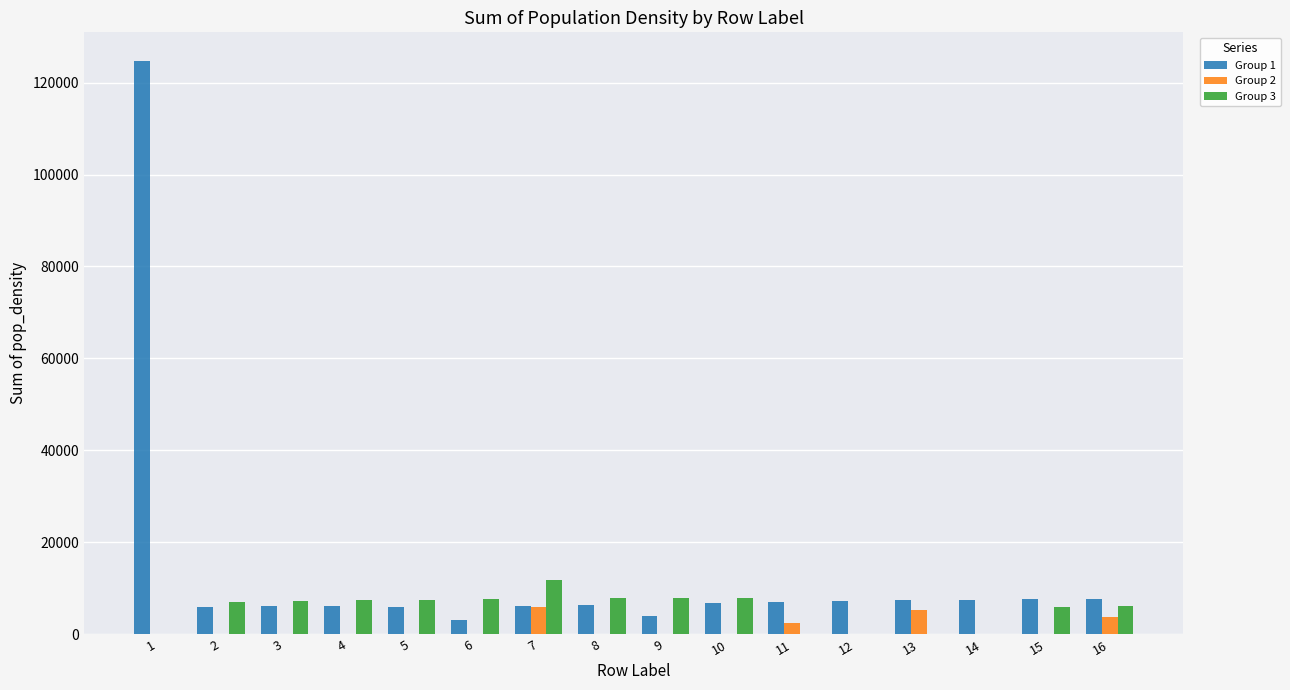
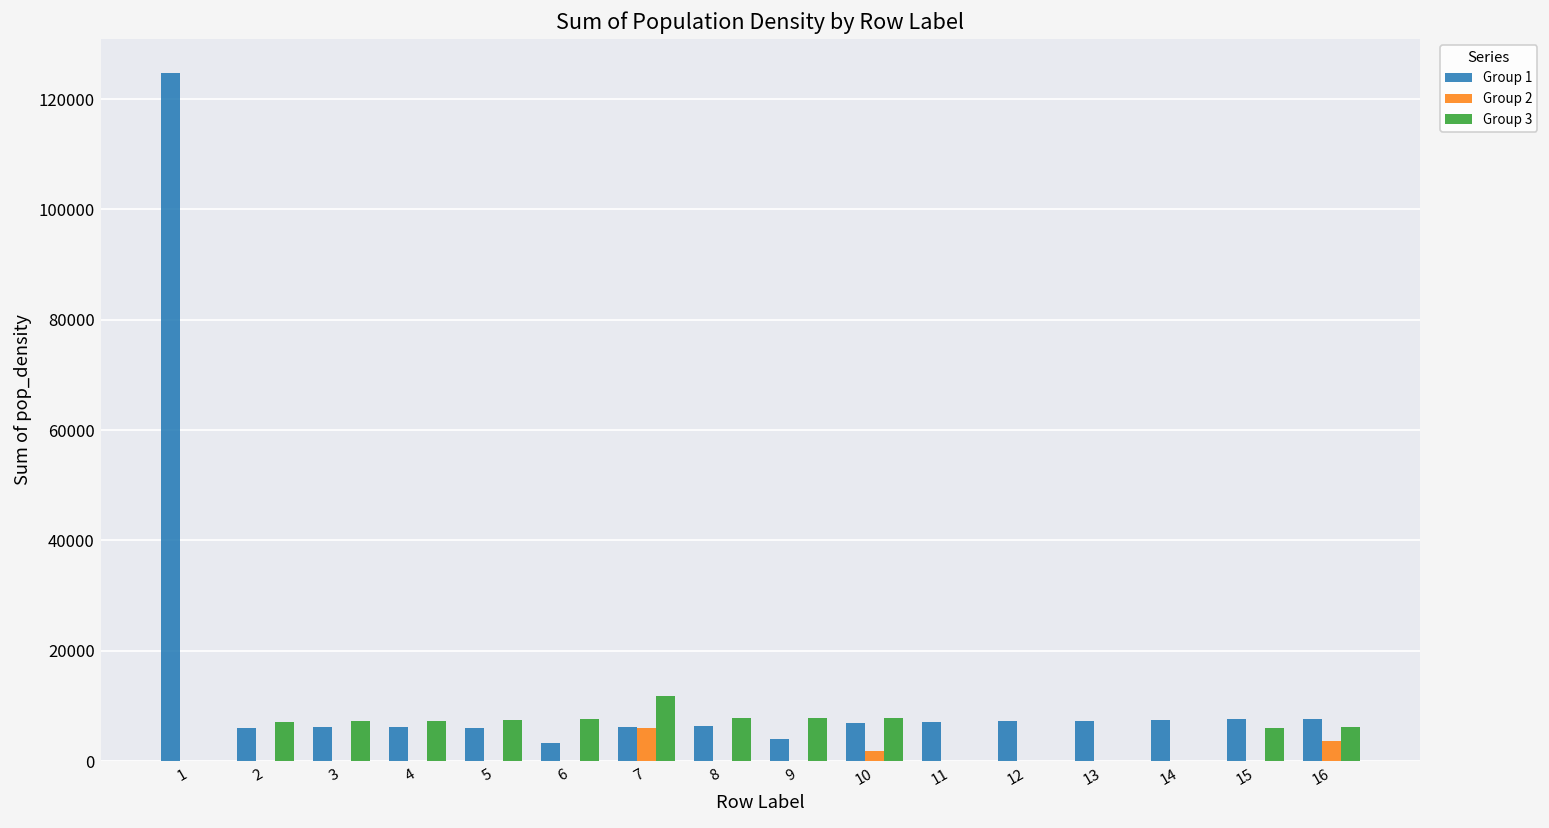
  {
    "Group 1": {
      "1": 125000,
      "2": 6000,
      "3": 6000,
      "4": 6000,
      "5": 6000,
      "6": 3000,
      "7": 6000,
      "8": 6000,
      "9": 4000,
      "10": 7000,
      "11": 7000,
      "12": 7000,
      "13": 7000,
      "14": 8000,
      "15": 8000,
      "16": 8000
    },
    "Group 2": {
      "7": 6000,
-     "10": 0,
-     "11": 2000,
-     "13": 5000,
+     "10": 2000,
+     "11": 0,
+     "13": 0,
      "16": 4000
    },
    "Group 3": {
      "1": 0,
      "2": 7000,
      "3": 7000,
      "4": 7000,
      "5": 8000,
      "6": 8000,
      "7": 12000,
      "8": 8000,
      "9": 8000,
      "10": 8000,
      "11": 0,
      "12": 0,
      "13": 0,
      "14": 0,
      "15": 6000,
      "16": 6000
    }
  }
